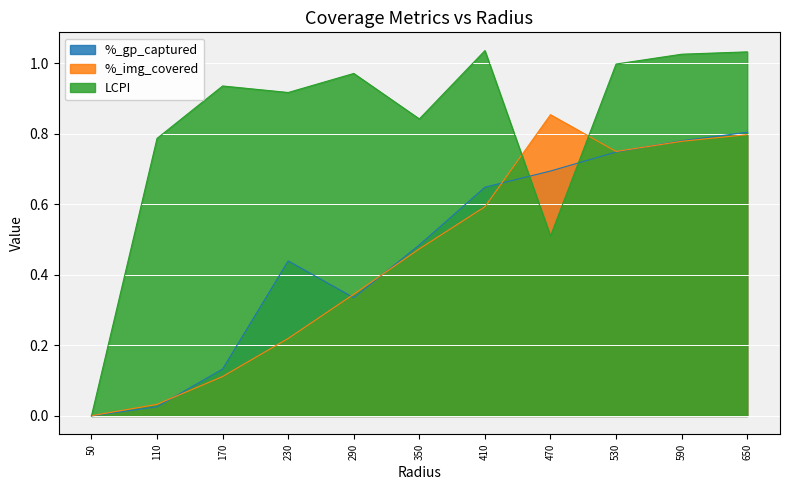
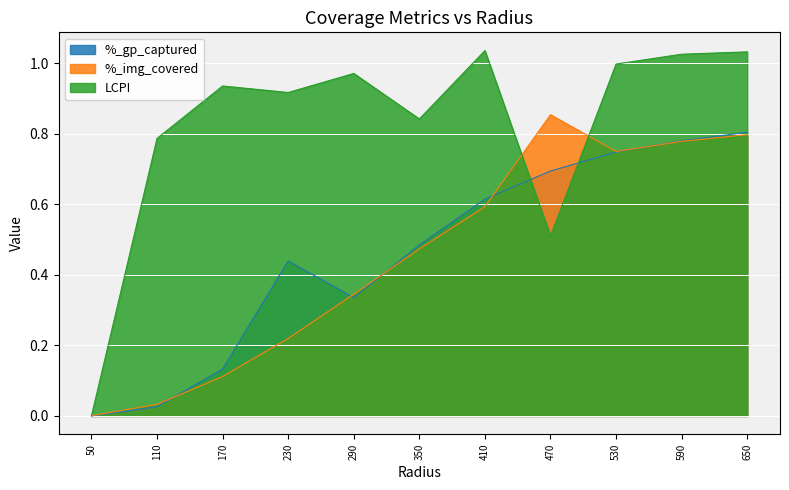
  {
    "%_gp_captured": {
      "170": 0.13,
      "230": 0.44,
      "290": 0.34,
      "350": 0.49,
-     "410": 0.65,
+     "410": 0.61,
      "470": 0.69
    },
    "%_img_covered": {
      "170": 0.11,
      "230": 0.22,
      "290": 0.35,
      "350": 0.47,
      "410": 0.59,
      "470": 0.85
    },
    "LCPI": {
      "110": 0.79,
      "170": 0.94,
      "230": 0.92,
      "290": 0.97,
      "350": 0.84,
      "410": 1.04,
      "470": 0.51,
      "530": 1.00,
      "590": 1.03,
      "650": 1.03
    }
  }
